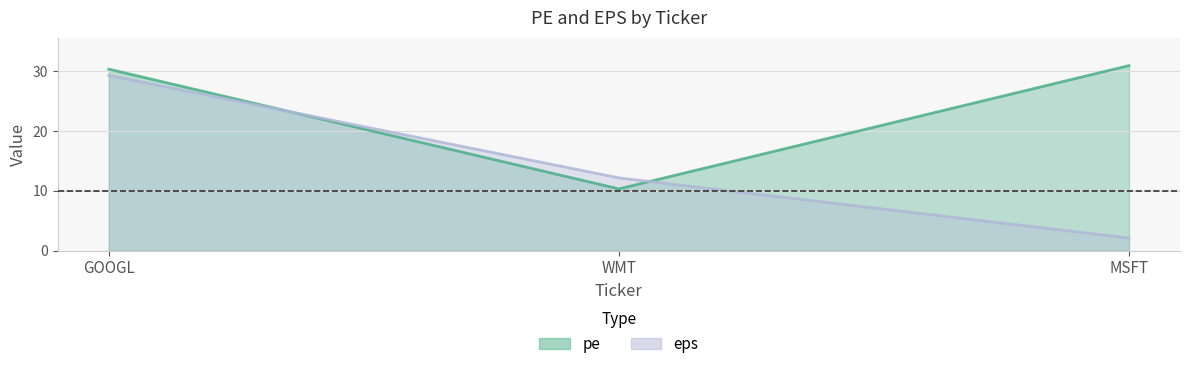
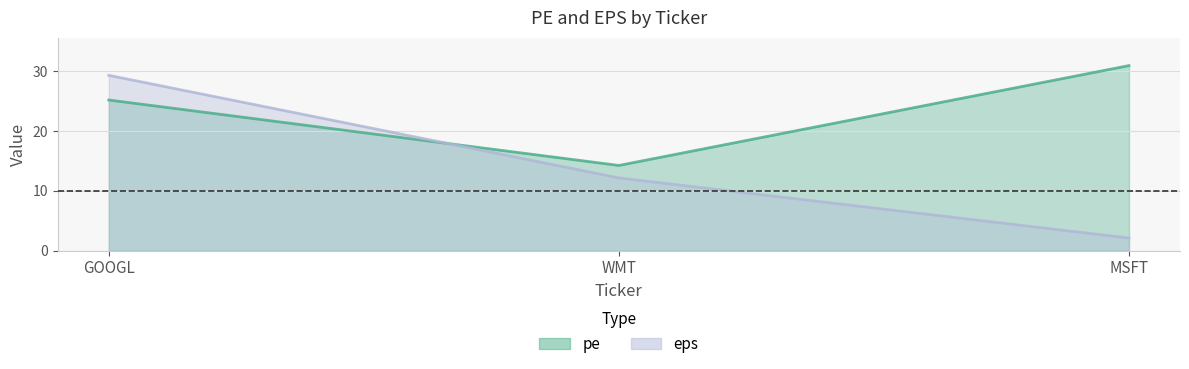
  {
    "pe": {
-     "GOOGL": 30,
-     "WMT": 10,
+     "GOOGL": 25,
+     "WMT": 14,
      "MSFT": 31
    },
    "eps": {
      "GOOGL": 29,
      "WMT": 12,
      "MSFT": 2
    }
  }
